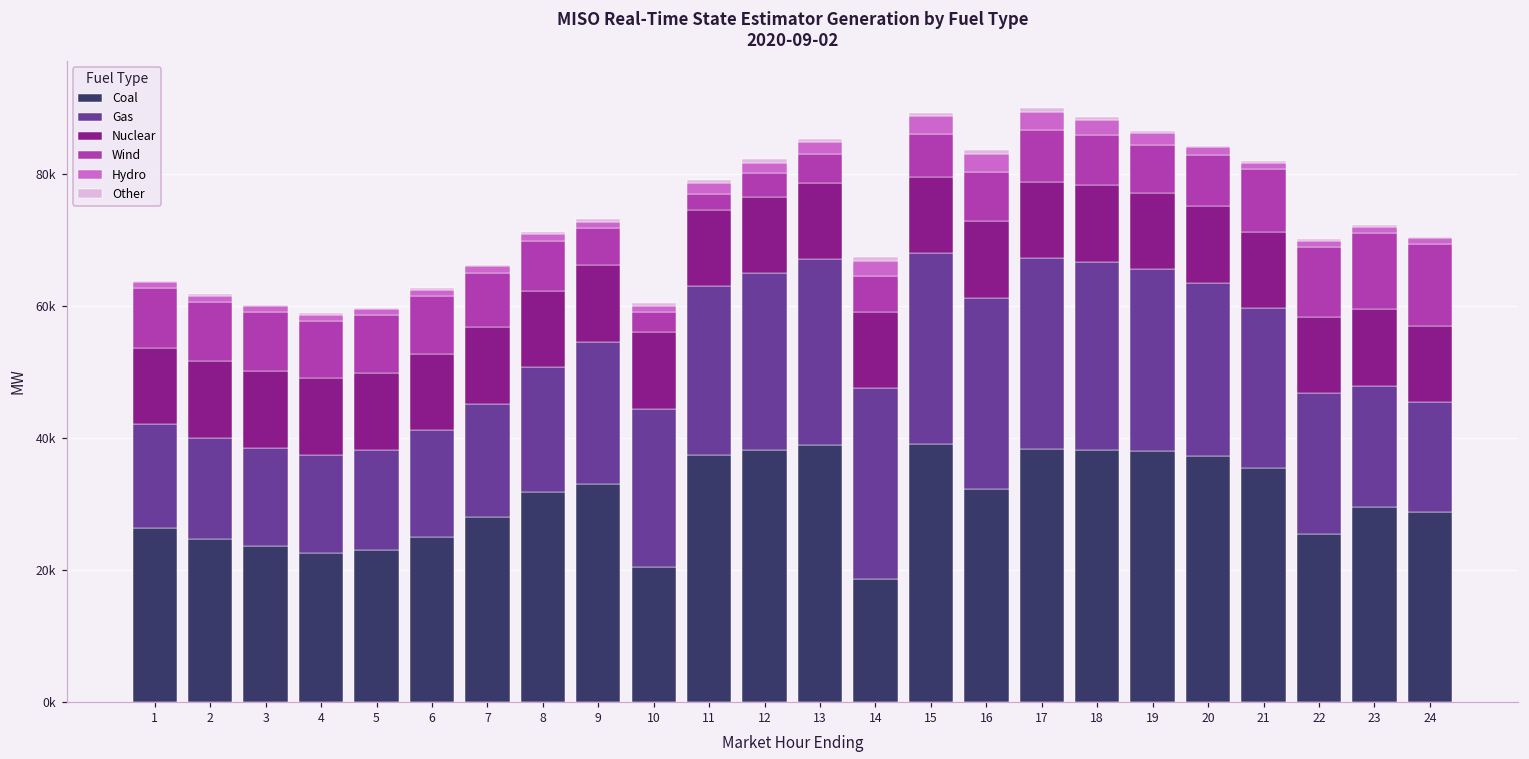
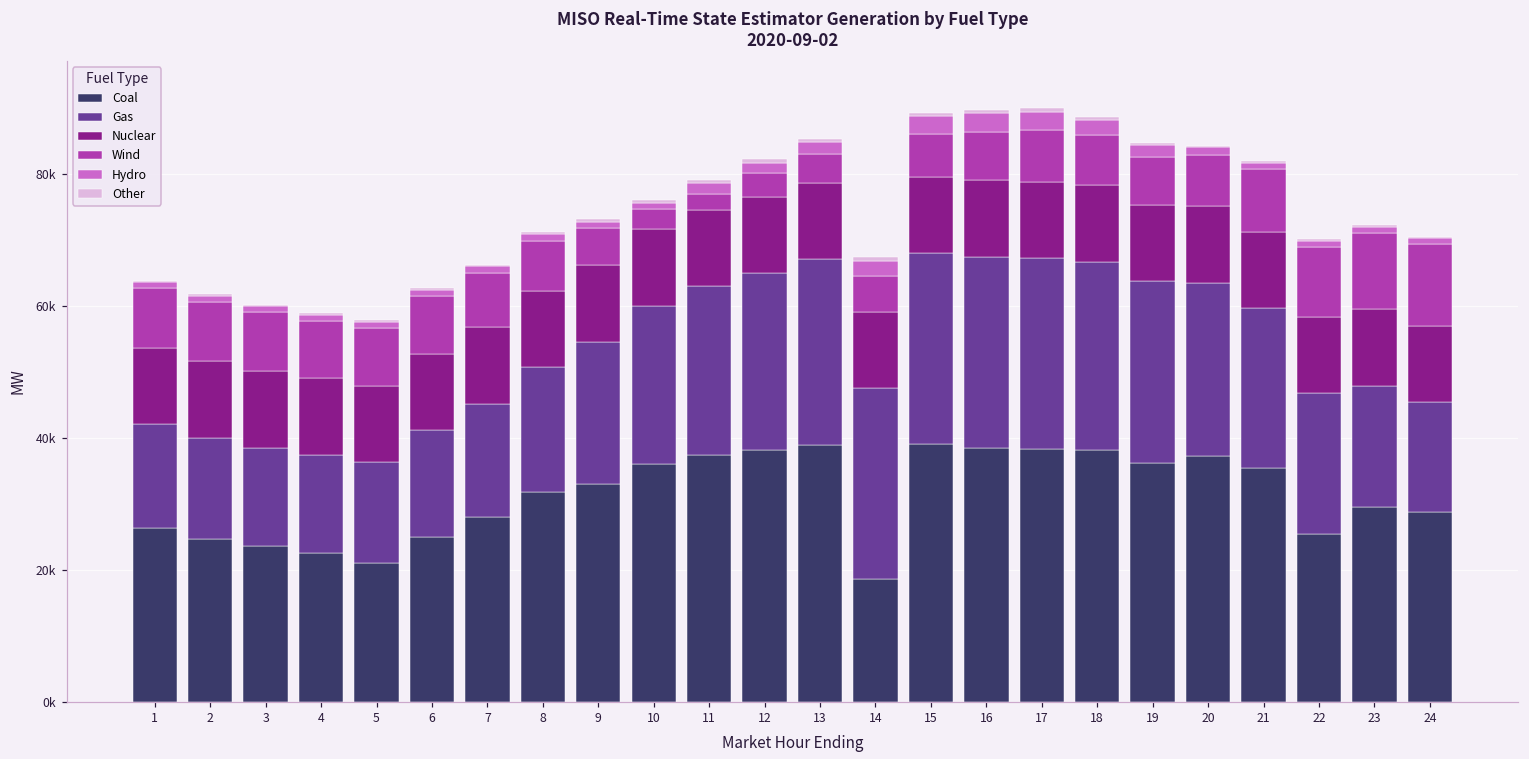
  {
    "Coal": {
      "1": 26000,
      "2": 25000,
      "3": 24000,
      "4": 22000,
-     "5": 23000,
+     "5": 21000,
      "6": 25000,
      "7": 28000,
      "8": 32000,
      "9": 33000,
-     "10": 20000,
+     "10": 36000,
      "11": 37000,
      "12": 38000,
      "13": 39000,
      "14": 19000,
      "15": 39000,
-     "16": 32000,
+     "16": 38000,
      "17": 38000,
      "18": 38000,
-     "19": 38000,
+     "19": 36000,
      "20": 37000,
      "21": 36000,
      "22": 25000,
      "23": 30000,
      "24": 29000
    },
    "Other": {
      "10": 0,
      "11": 0,
      "12": 1000,
      "13": 0,
      "14": 1000,
      "15": 1000,
      "16": 1000,
      "17": 0,
      "18": 0
    }
  }
